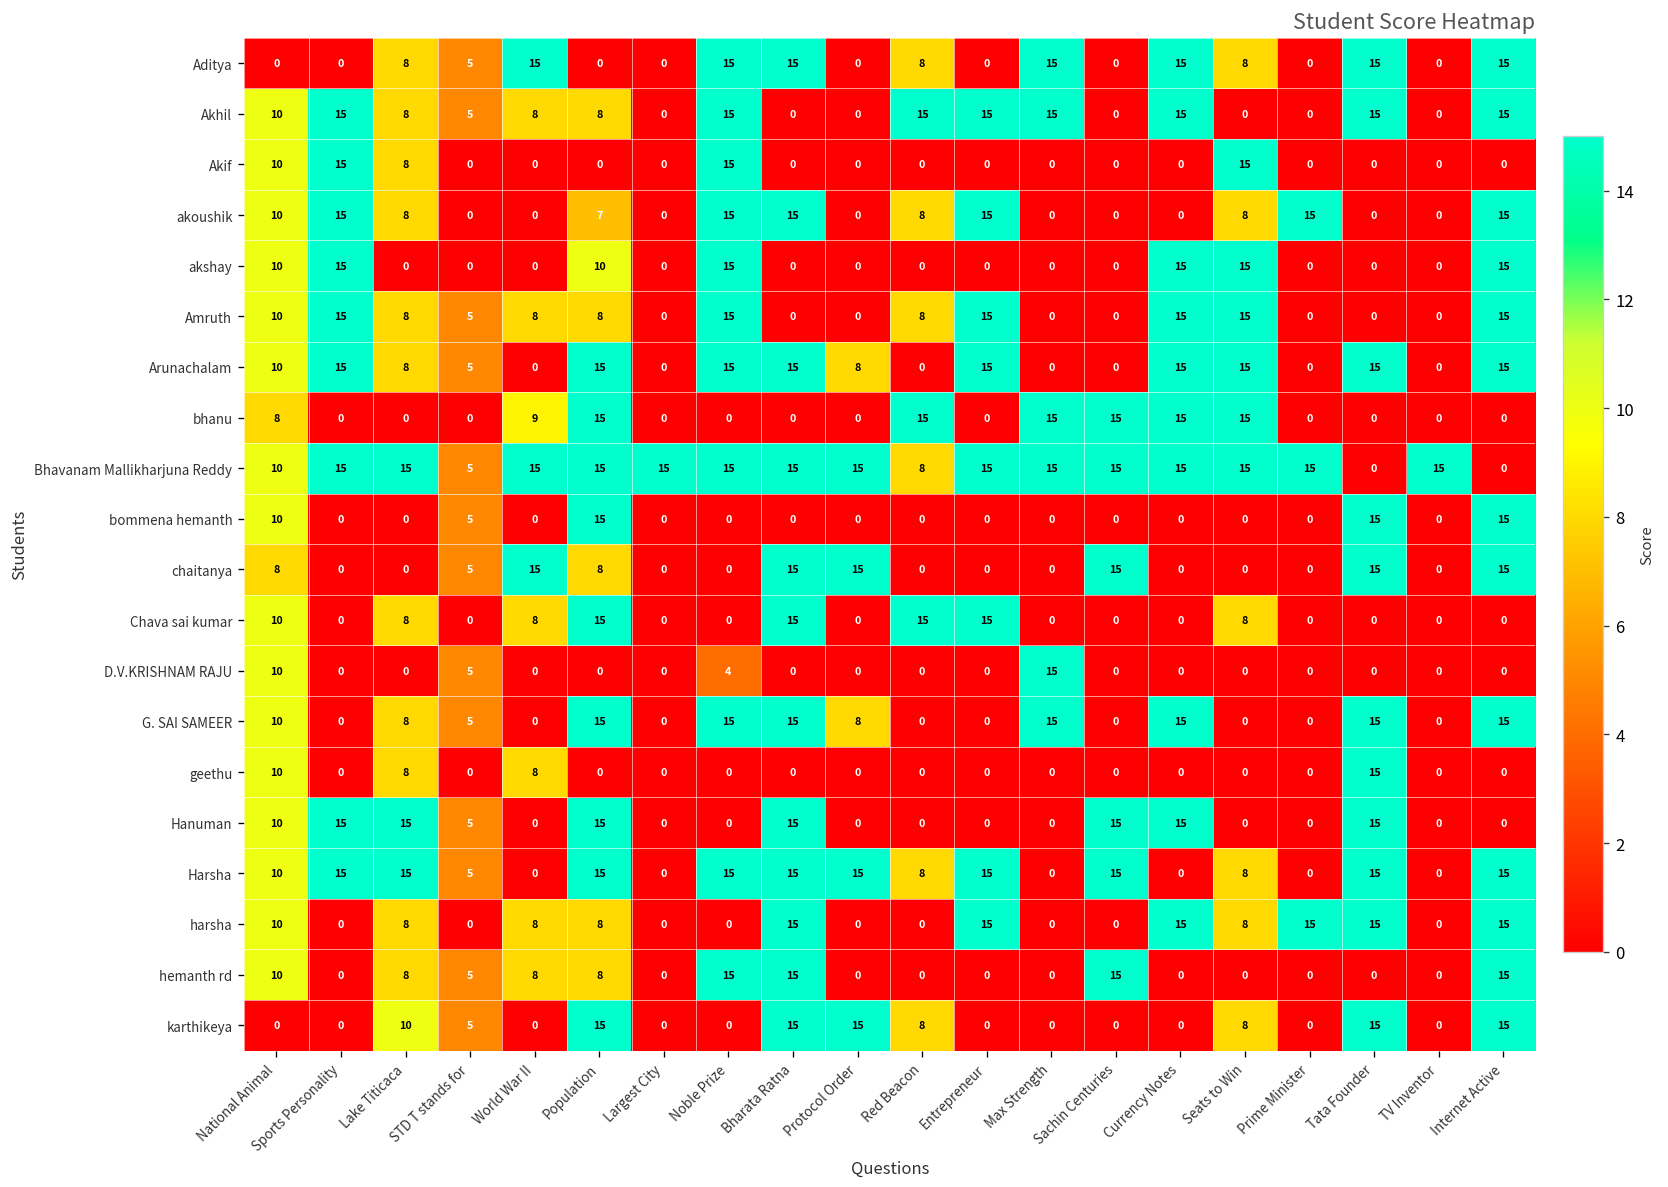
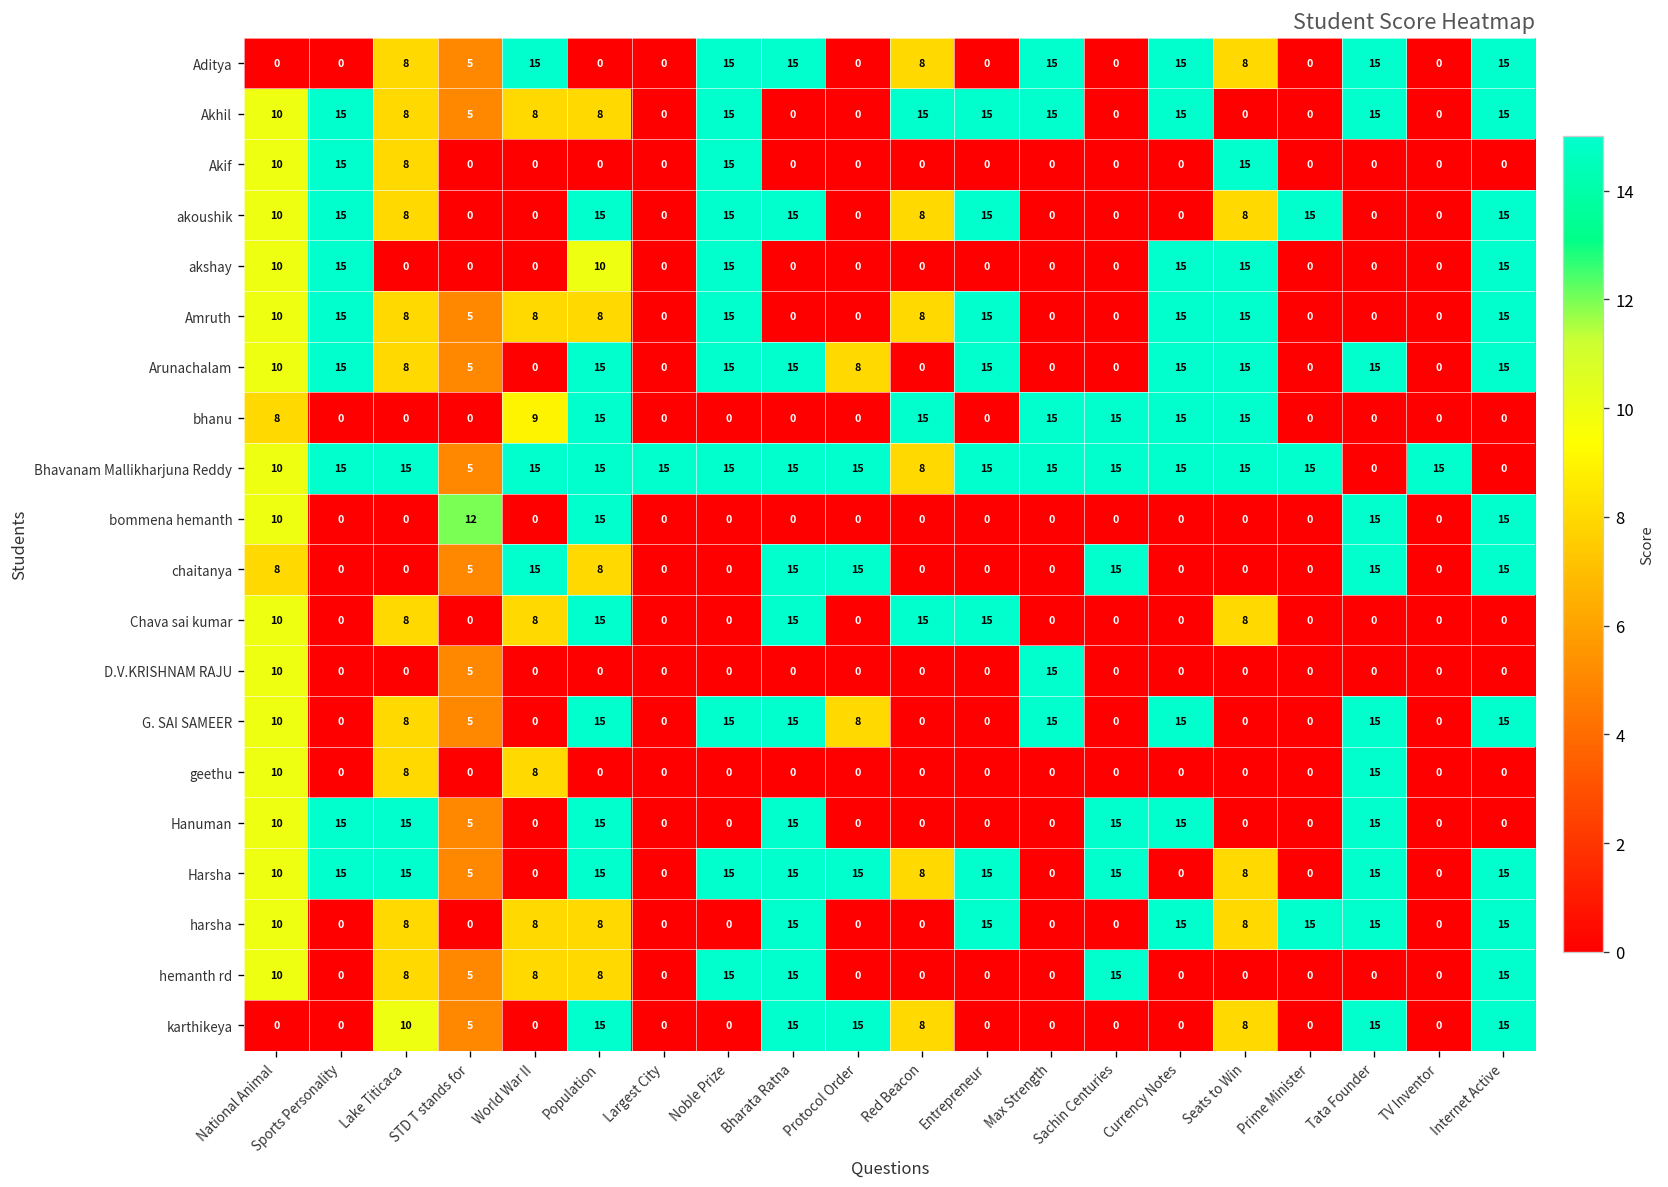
  {
    "akoushik": {
      "National Animal": 10,
      "Sports Personality": 15,
      "Lake Titicaca": 8,
      "STD T stands for": 0,
      "World War II": 0,
-     "Population": 7,
+     "Population": 15,
      "Largest City": 0,
      "Noble Prize": 15,
      "Bharata Ratna": 15,
      "Protocol Order": 0,
      "Red Beacon": 8,
      "Entrepreneur": 15,
      "Max Strength": 0,
      "Sachin Centuries": 0,
      "Currency Notes": 0,
      "Seats to Win": 8,
      "Prime Minister": 15,
      "Tata Founder": 0,
      "TV Inventor": 0,
      "Internet Active": 15
    },
    "bommena hemanth": {
      "National Animal": 10,
      "Sports Personality": 0,
      "Lake Titicaca": 0,
-     "STD T stands for": 5,
+     "STD T stands for": 12,
      "World War II": 0,
      "Population": 15,
      "Largest City": 0,
      "Noble Prize": 0,
      "Bharata Ratna": 0,
      "Protocol Order": 0,
      "Red Beacon": 0,
      "Entrepreneur": 0,
      "Max Strength": 0,
      "Sachin Centuries": 0,
      "Currency Notes": 0,
      "Seats to Win": 0,
      "Prime Minister": 0,
      "Tata Founder": 15,
      "TV Inventor": 0,
      "Internet Active": 15
    },
    "D.V.KRISHNAM RAJU": {
      "National Animal": 10,
      "Sports Personality": 0,
      "Lake Titicaca": 0,
      "STD T stands for": 5,
      "World War II": 0,
      "Population": 0,
      "Largest City": 0,
-     "Noble Prize": 4,
+     "Noble Prize": 0,
      "Bharata Ratna": 0,
      "Protocol Order": 0,
      "Red Beacon": 0,
      "Entrepreneur": 0,
      "Max Strength": 15,
      "Sachin Centuries": 0,
      "Currency Notes": 0,
      "Seats to Win": 0,
      "Prime Minister": 0,
      "Tata Founder": 0,
      "TV Inventor": 0,
      "Internet Active": 0
    }
  }
